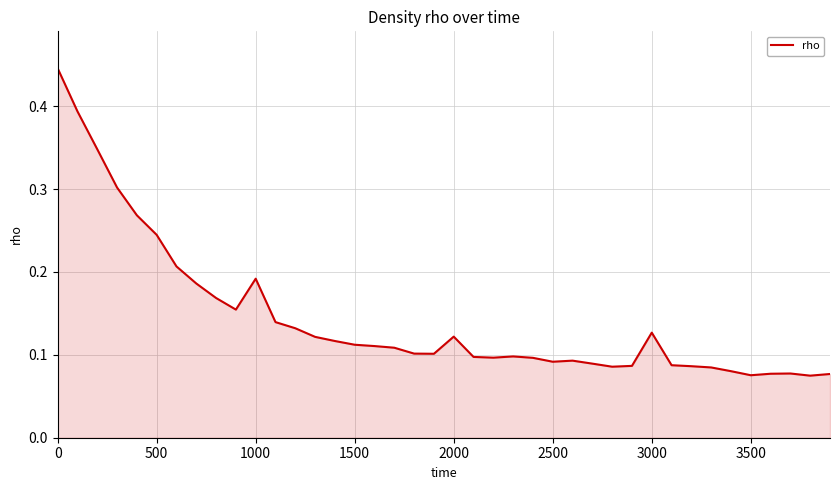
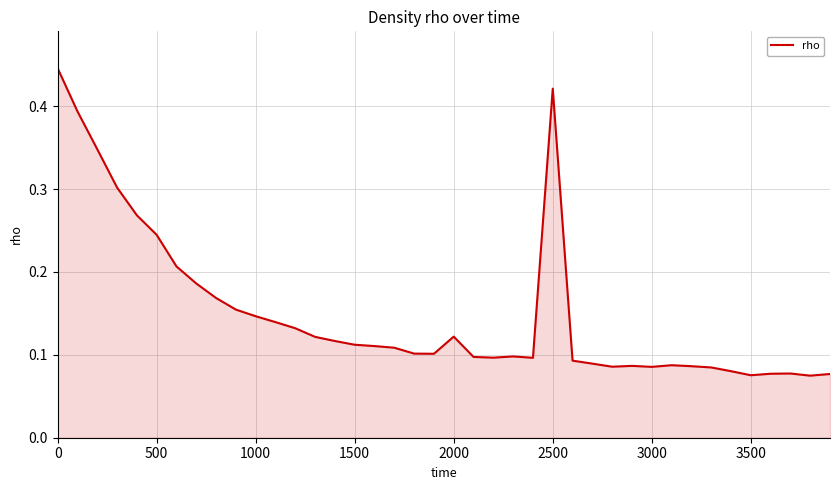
  {
    "0": 0.45,
    "500": 0.24,
-   "1000": 0.19,
+   "1000": 0.15,
    "1500": 0.11,
    "2000": 0.12,
-   "2500": 0.09,
-   "3000": 0.13,
+   "2500": 0.42,
+   "3000": 0.09,
    "3500": 0.08
  }
